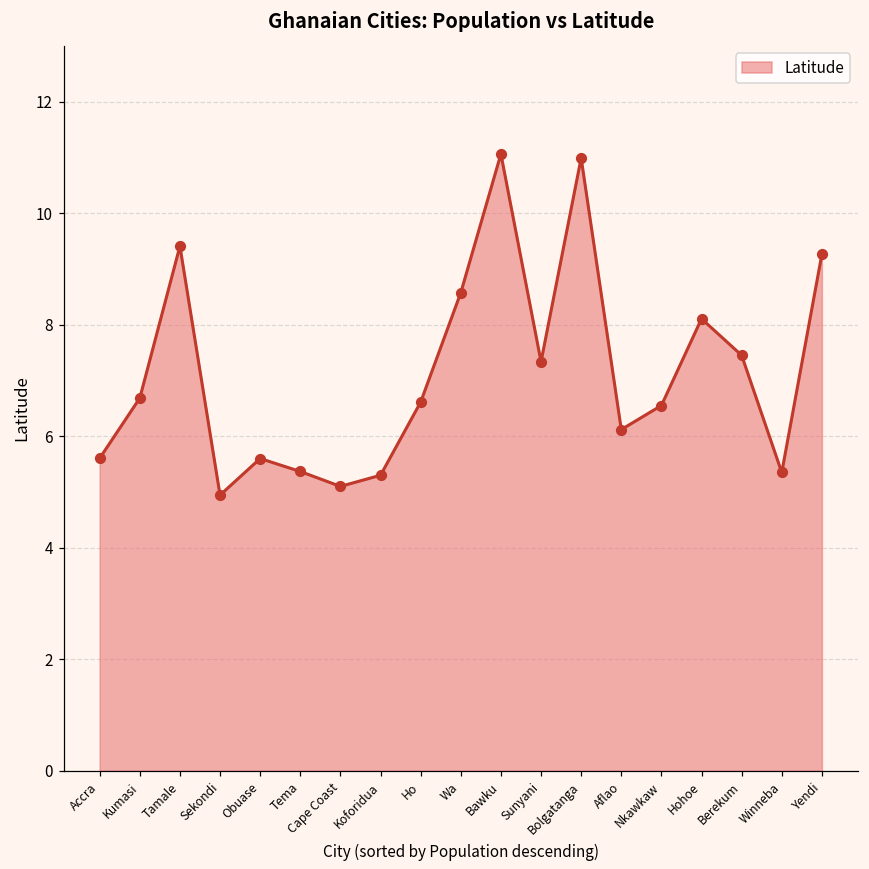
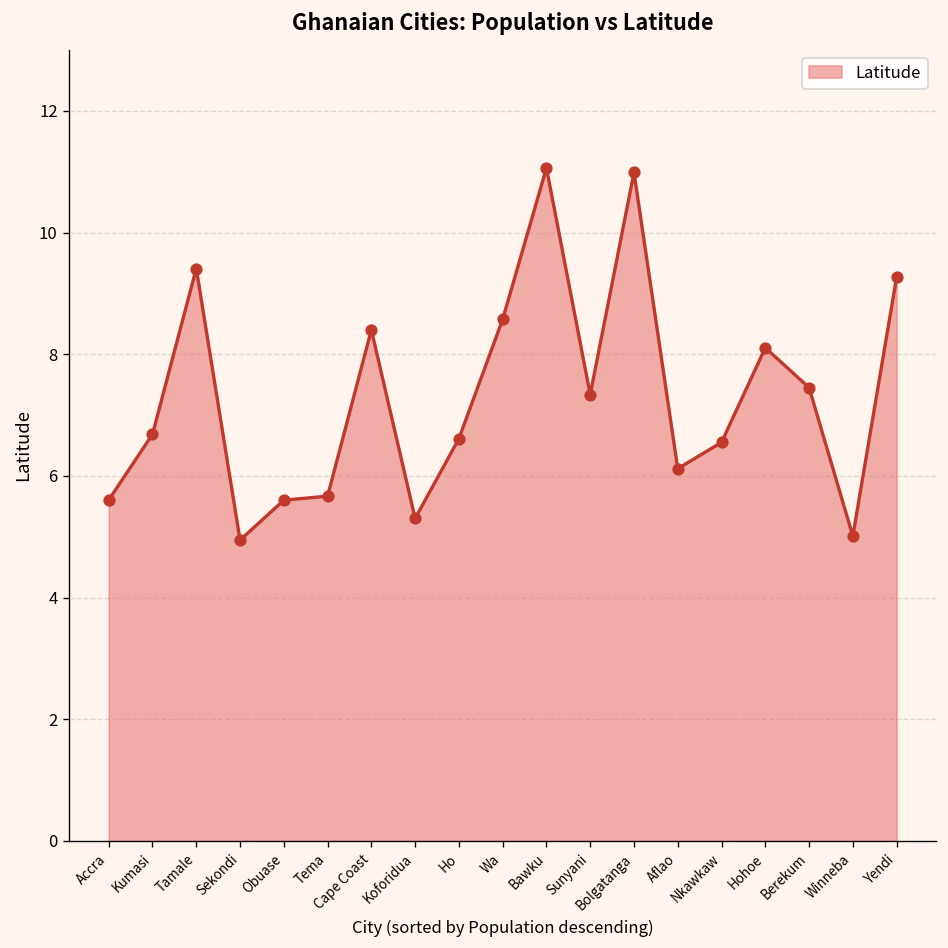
  {
    "Accra": 5.6,
    "Kumasi": 6.7,
    "Tamale": 9.4,
    "Sekondi": 4.9,
    "Obuase": 5.6,
-   "Tema": 5.4,
-   "Cape Coast": 5.1,
+   "Tema": 5.7,
+   "Cape Coast": 8.4,
    "Koforidua": 5.3,
    "Ho": 6.6,
    "Wa": 8.6,
    "Bawku": 11.1,
    "Sunyani": 7.3,
    "Bolgatanga": 11.0,
    "Aflao": 6.1,
    "Nkawkaw": 6.6,
    "Hohoe": 8.1,
    "Berekum": 7.5,
-   "Winneba": 5.4,
+   "Winneba": 5.0,
    "Yendi": 9.3
  }
